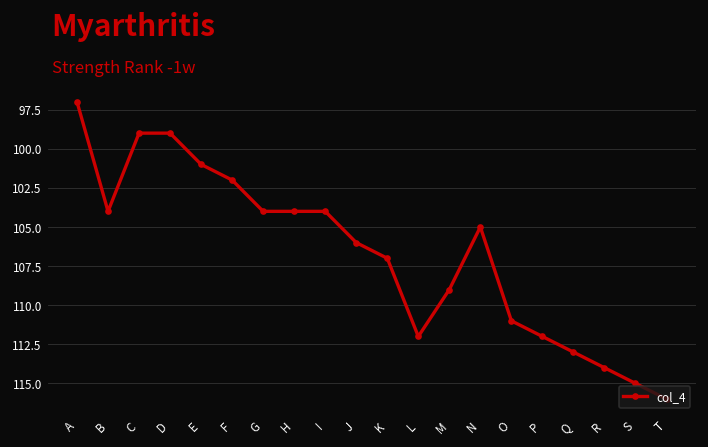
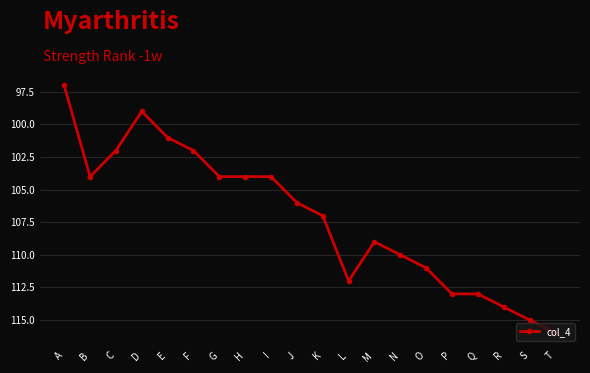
  {
    "A": 97,
    "B": 104,
-   "C": 99,
+   "C": 102,
    "D": 99,
    "E": 101,
    "F": 102,
    "G": 104,
    "H": 104,
    "I": 104,
    "J": 106,
    "K": 107,
    "L": 112,
    "M": 109,
-   "N": 105,
+   "N": 110,
    "O": 111,
-   "P": 112,
+   "P": 113,
    "Q": 113,
    "R": 114,
    "S": 115
  }
